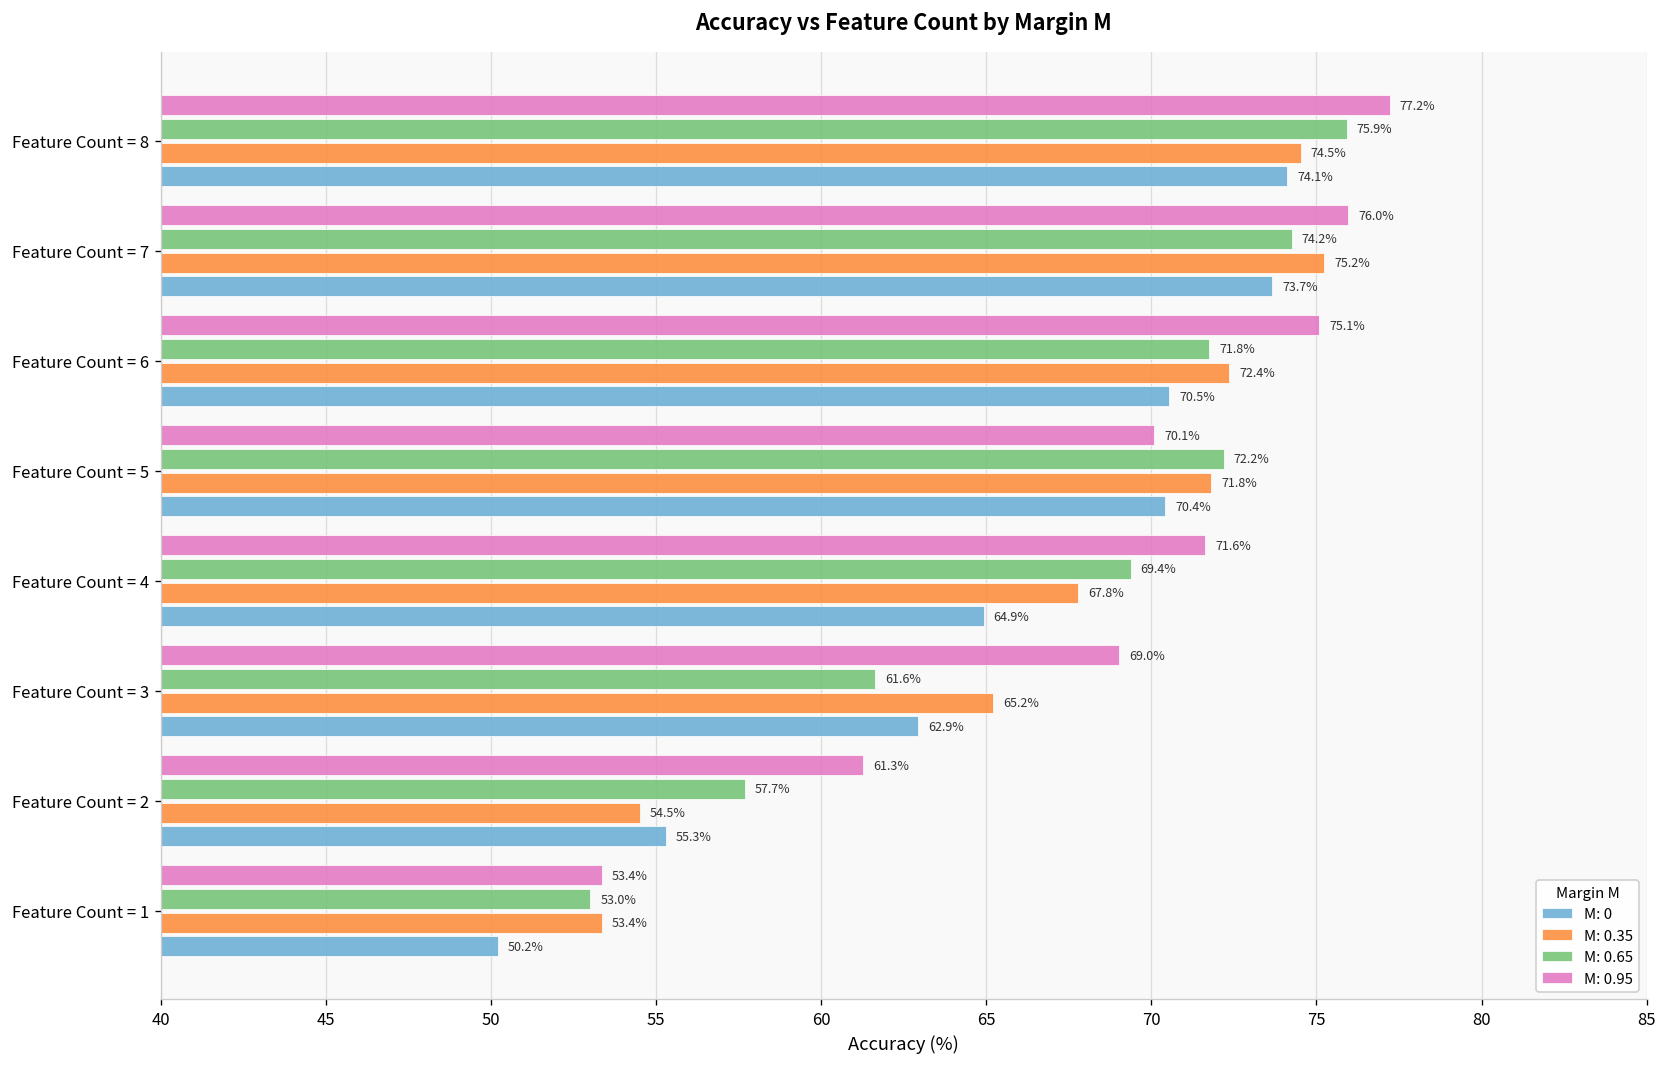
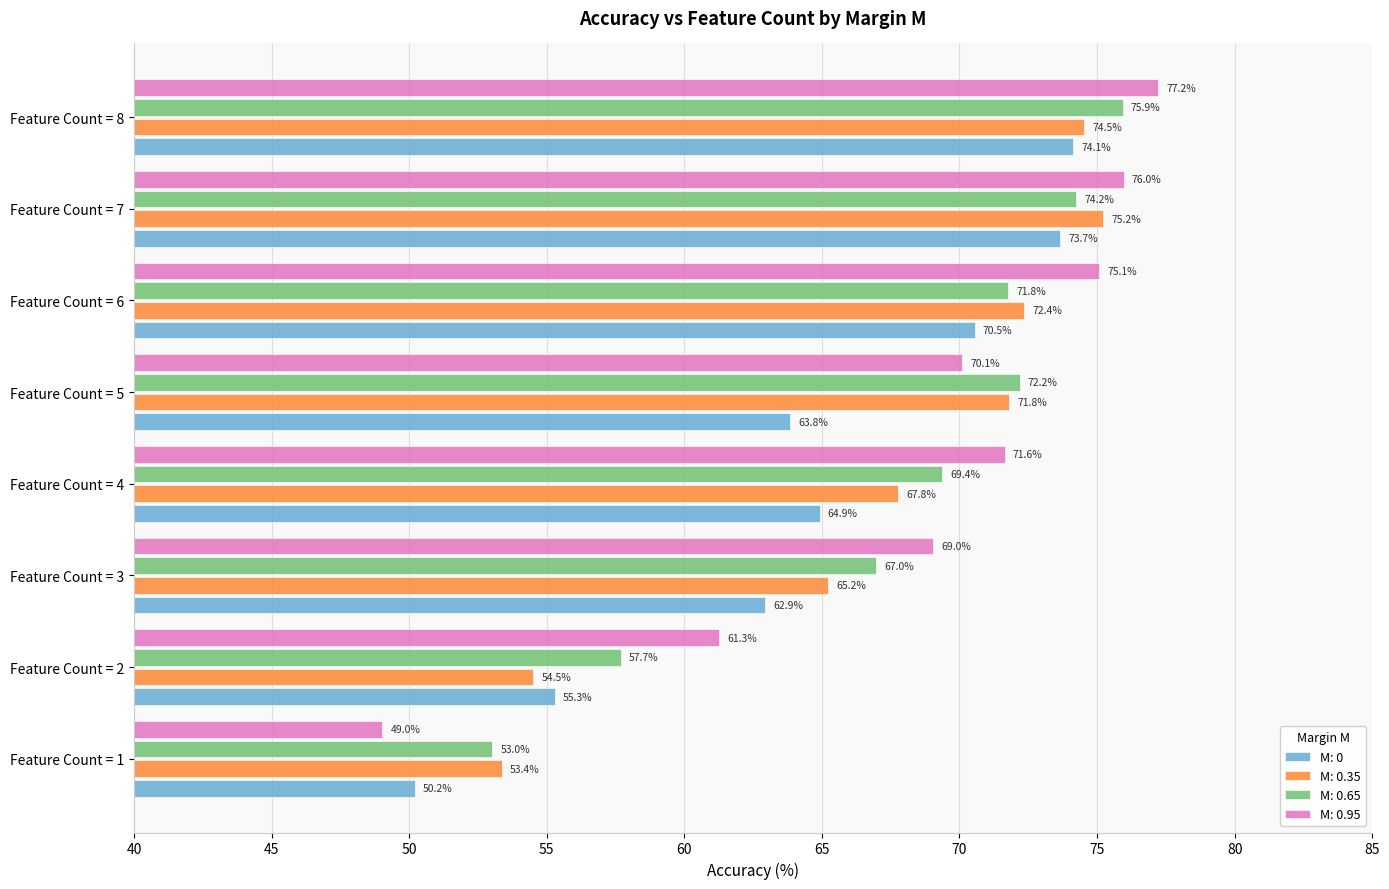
  {
    "M: 0": {
      "Feature Count = 8": "74.1%",
      "Feature Count = 7": "73.7%",
      "Feature Count = 6": "70.5%",
-     "Feature Count = 5": "70.4%",
+     "Feature Count = 5": "63.8%",
      "Feature Count = 4": "64.9%",
      "Feature Count = 3": "62.9%",
      "Feature Count = 2": "55.3%",
      "Feature Count = 1": "50.2%"
    },
    "M: 0.35": {
      "Feature Count = 8": "74.5%",
      "Feature Count = 7": "75.2%",
      "Feature Count = 6": "72.4%",
      "Feature Count = 5": "71.8%",
      "Feature Count = 4": "67.8%",
      "Feature Count = 3": "65.2%",
      "Feature Count = 2": "54.5%",
      "Feature Count = 1": "53.4%"
    },
    "M: 0.65": {
      "Feature Count = 8": "75.9%",
      "Feature Count = 7": "74.2%",
      "Feature Count = 6": "71.8%",
      "Feature Count = 5": "72.2%",
      "Feature Count = 4": "69.4%",
-     "Feature Count = 3": "61.6%",
+     "Feature Count = 3": "67.0%",
      "Feature Count = 2": "57.7%",
      "Feature Count = 1": "53.0%"
    },
    "M: 0.95": {
      "Feature Count = 8": "77.2%",
      "Feature Count = 7": "76.0%",
      "Feature Count = 6": "75.1%",
      "Feature Count = 5": "70.1%",
      "Feature Count = 4": "71.6%",
      "Feature Count = 3": "69.0%",
      "Feature Count = 2": "61.3%",
-     "Feature Count = 1": "53.4%"
+     "Feature Count = 1": "49.0%"
    }
  }
